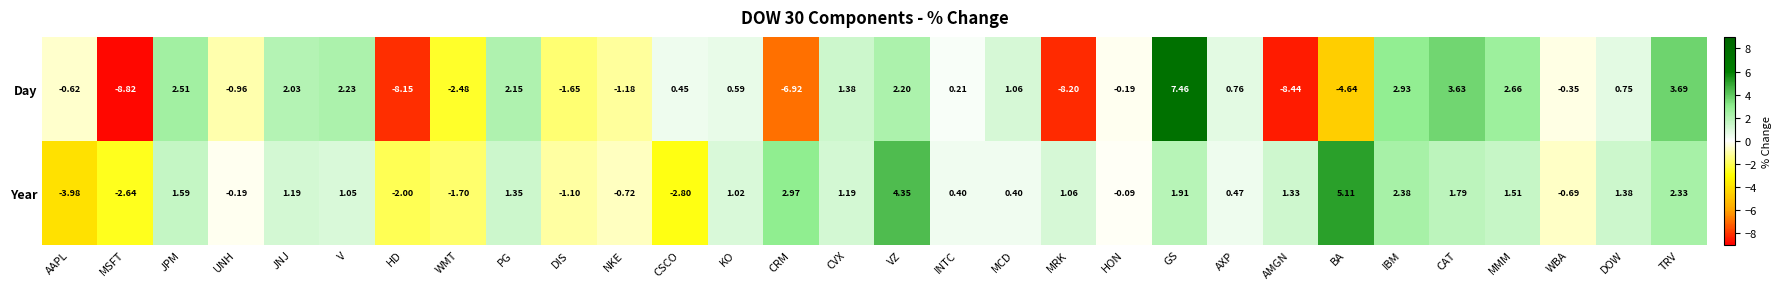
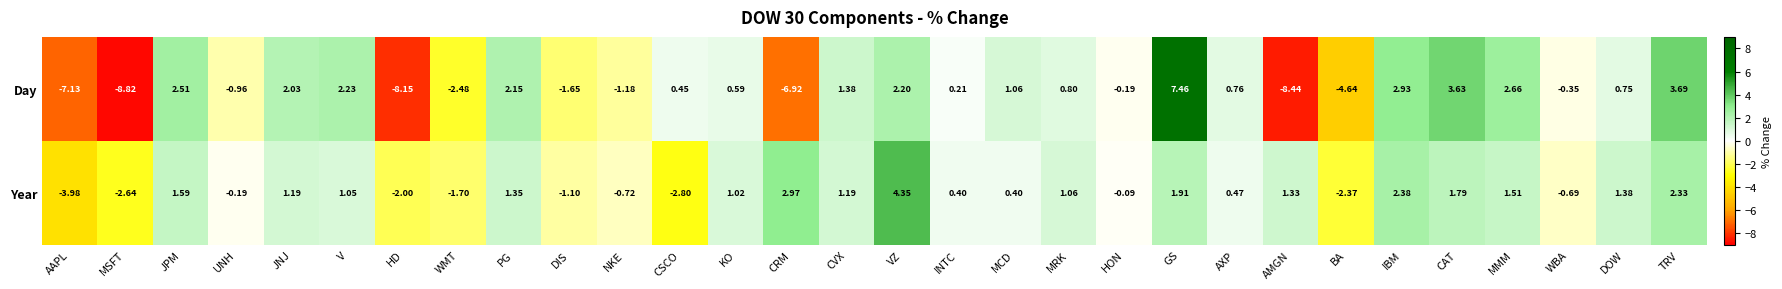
  {
    "Day": {
-     "AAPL": -0.62,
+     "AAPL": -7.13,
      "MSFT": -8.82,
      "JPM": 2.51,
      "UNH": -0.96,
      "JNJ": 2.03,
      "V": 2.23,
      "HD": -8.15,
      "WMT": -2.48,
      "PG": 2.15,
      "DIS": -1.65,
      "NKE": -1.18,
      "CSCO": 0.45,
      "KO": 0.59,
      "CRM": -6.92,
      "CVX": 1.38,
      "VZ": 2.20,
      "INTC": 0.21,
      "MCD": 1.06,
-     "MRK": -8.20,
+     "MRK": 0.80,
      "HON": -0.19,
      "GS": 7.46,
      "AXP": 0.76,
      "AMGN": -8.44,
      "BA": -4.64,
      "IBM": 2.93,
      "CAT": 3.63,
      "MMM": 2.66,
      "WBA": -0.35,
      "DOW": 0.75,
      "TRV": 3.69
    },
    "Year": {
      "AAPL": -3.98,
      "MSFT": -2.64,
      "JPM": 1.59,
      "UNH": -0.19,
      "JNJ": 1.19,
      "V": 1.05,
      "HD": -2.00,
      "WMT": -1.70,
      "PG": 1.35,
      "DIS": -1.10,
      "NKE": -0.72,
      "CSCO": -2.80,
      "KO": 1.02,
      "CRM": 2.97,
      "CVX": 1.19,
      "VZ": 4.35,
      "INTC": 0.40,
      "MCD": 0.40,
      "MRK": 1.06,
      "HON": -0.09,
      "GS": 1.91,
      "AXP": 0.47,
      "AMGN": 1.33,
-     "BA": 5.11,
+     "BA": -2.37,
      "IBM": 2.38,
      "CAT": 1.79,
      "MMM": 1.51,
      "WBA": -0.69,
      "DOW": 1.38,
      "TRV": 2.33
    }
  }
